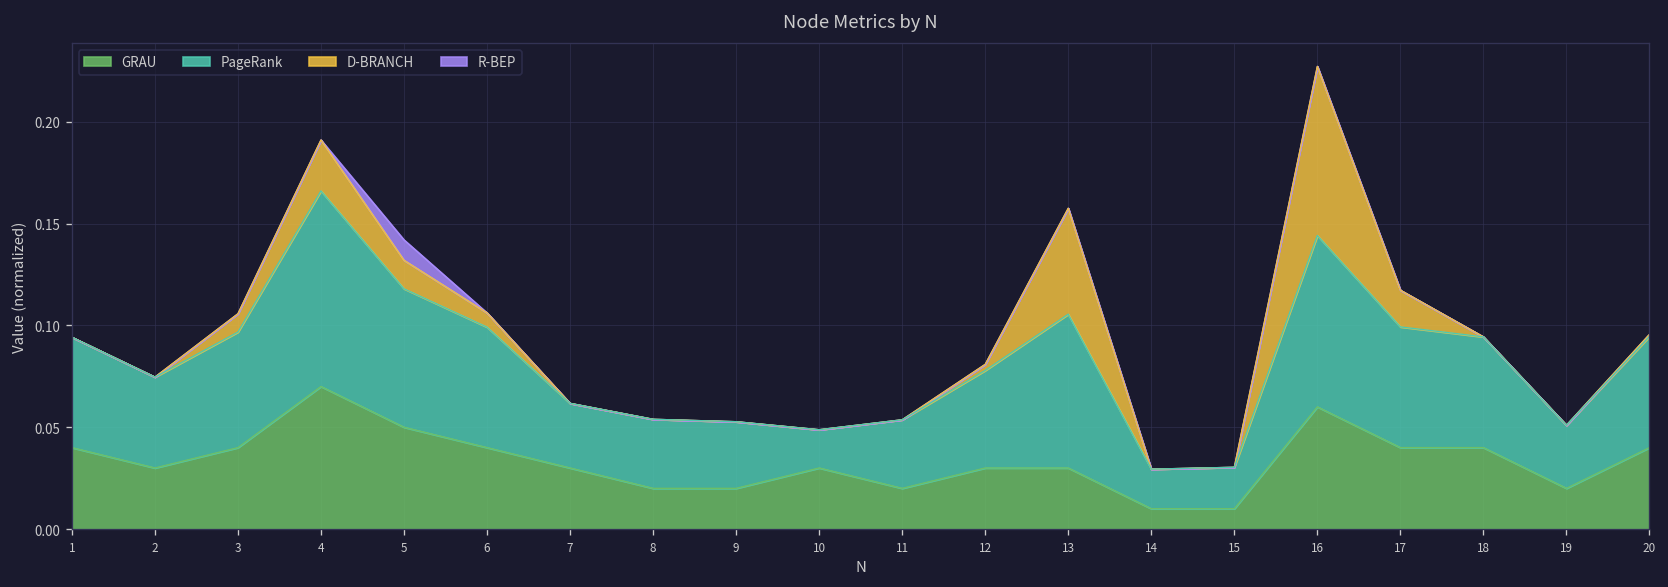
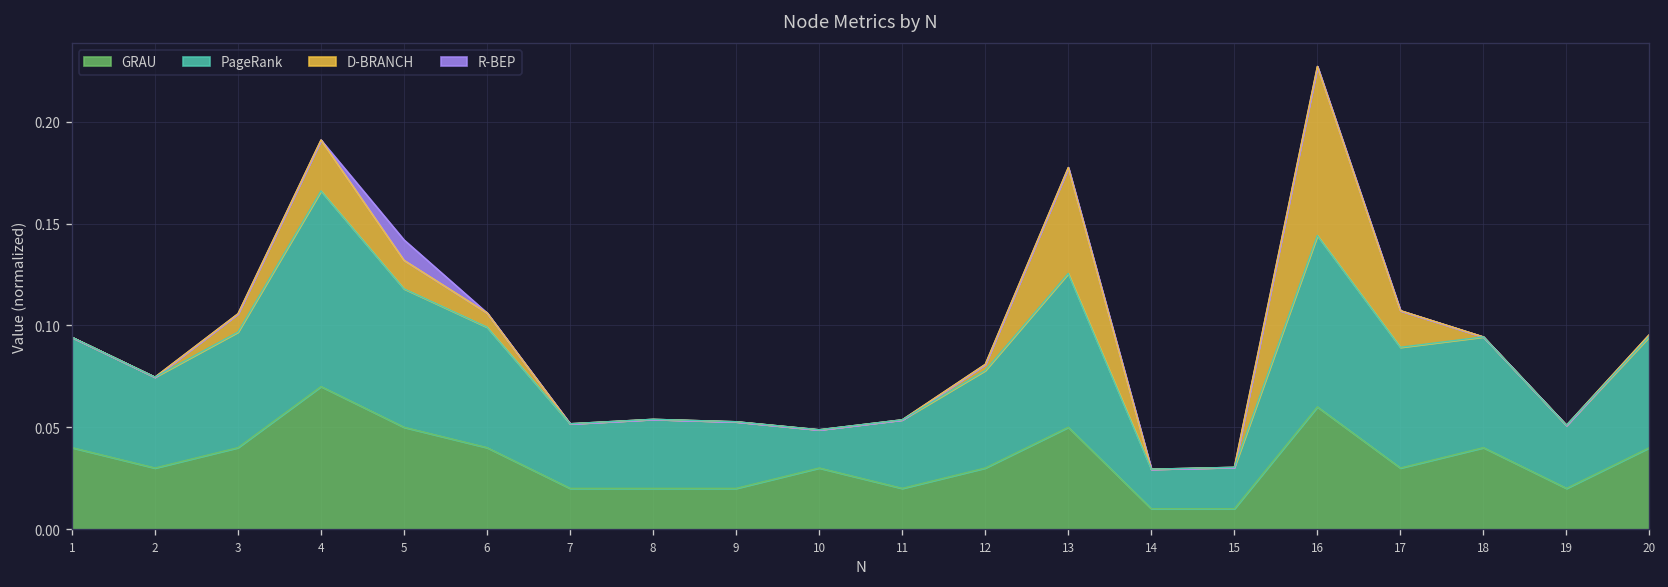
  {
    "GRAU": {
      "1": 0.040,
      "2": 0.030,
      "3": 0.040,
      "4": 0.070,
      "5": 0.050,
      "6": 0.040,
-     "7": 0.030,
+     "7": 0.020,
      "8": 0.020,
      "9": 0.020,
      "10": 0.030,
      "11": 0.020,
      "12": 0.030,
-     "13": 0.030,
+     "13": 0.050,
      "14": 0.010,
      "15": 0.010,
      "16": 0.060,
-     "17": 0.040,
+     "17": 0.030,
      "18": 0.040,
      "19": 0.020,
      "20": 0.040
    },
    "PageRank": {
      "3": 0.057,
      "4": 0.096,
      "5": 0.068,
      "6": 0.059,
      "12": 0.048,
      "13": 0.075,
      "16": 0.084,
      "17": 0.059
    },
    "D-BRANCH": {
      "5": 0.014
    },
    "R-BEP": {
      "5": 0.010
    }
  }
